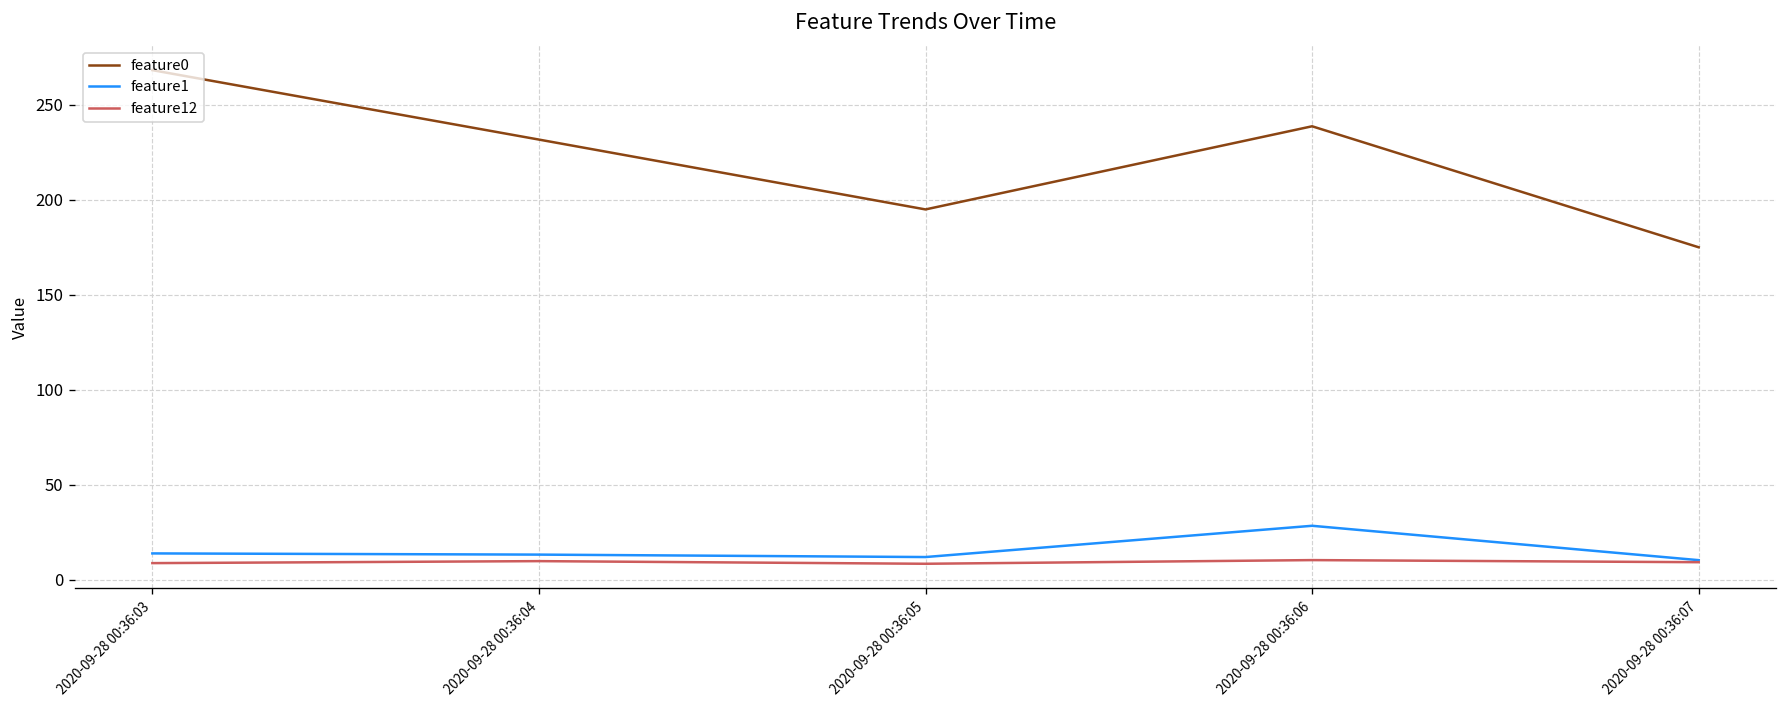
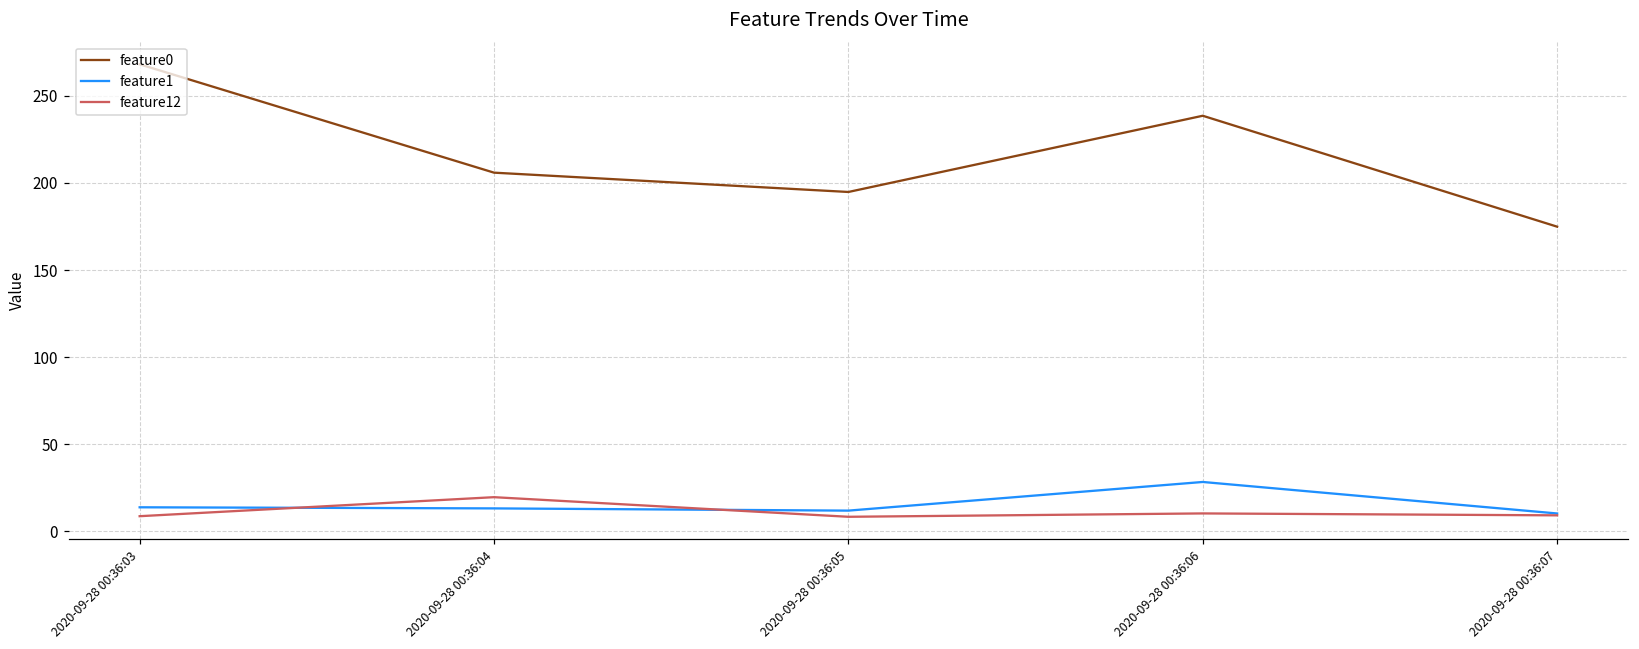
  {
    "feature0": {
-     "2020-09-28 00:36:04": 232,
+     "2020-09-28 00:36:04": 206,
      "2020-09-28 00:36:05": 195,
      "2020-09-28 00:36:06": 239,
      "2020-09-28 00:36:07": 175
    },
    "feature1": {
      "2020-09-28 00:36:03": 14,
      "2020-09-28 00:36:04": 13,
      "2020-09-28 00:36:05": 12,
      "2020-09-28 00:36:06": 28
    },
    "feature12": {
      "2020-09-28 00:36:03": 9,
-     "2020-09-28 00:36:04": 10,
+     "2020-09-28 00:36:04": 20,
      "2020-09-28 00:36:05": 8,
      "2020-09-28 00:36:06": 10
    }
  }
